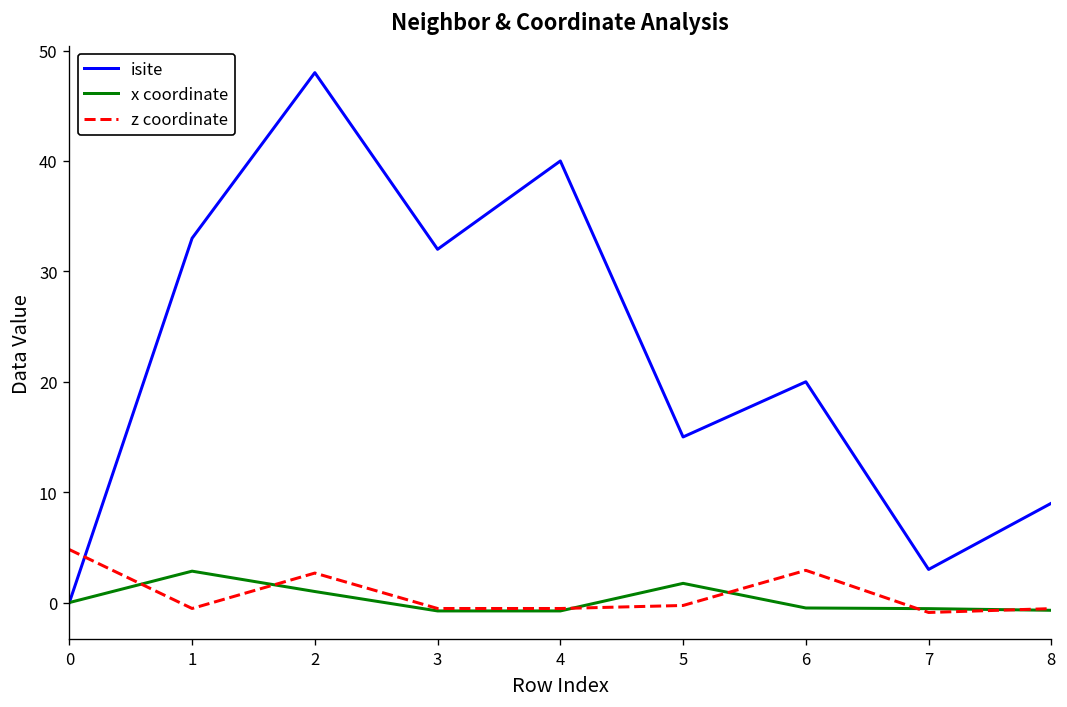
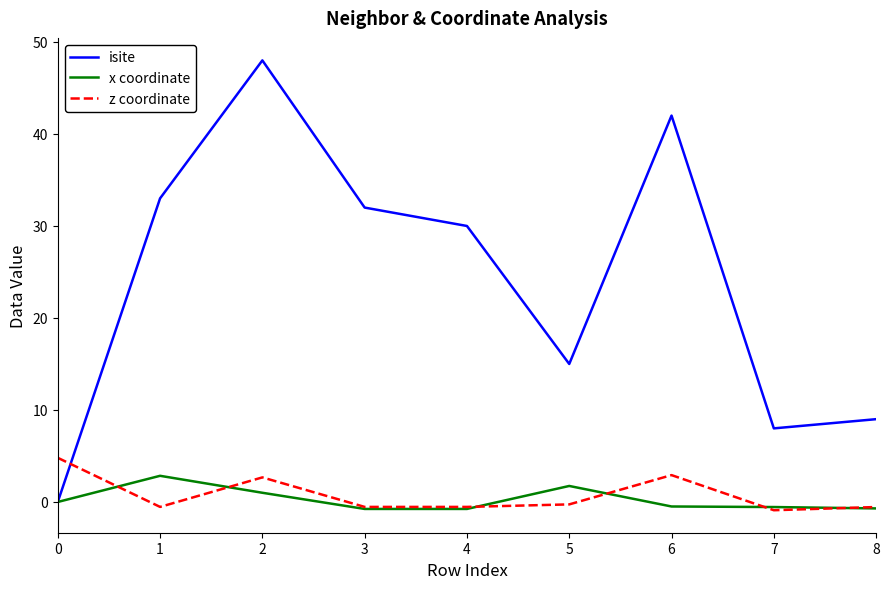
  {
    "isite": {
      "1": 33,
      "2": 48,
      "3": 32,
-     "4": 40,
+     "4": 30,
      "5": 15,
-     "6": 20,
-     "7": 3,
+     "6": 42,
+     "7": 8,
      "8": 9
    },
    "x coordinate": {
      "1": 3,
      "2": 1,
      "5": 2,
      "6": 0,
      "7": -1
    },
    "z coordinate": {
      "0": 5,
      "1": -1,
      "2": 3,
      "5": 0,
      "6": 3,
      "7": -1
    }
  }
